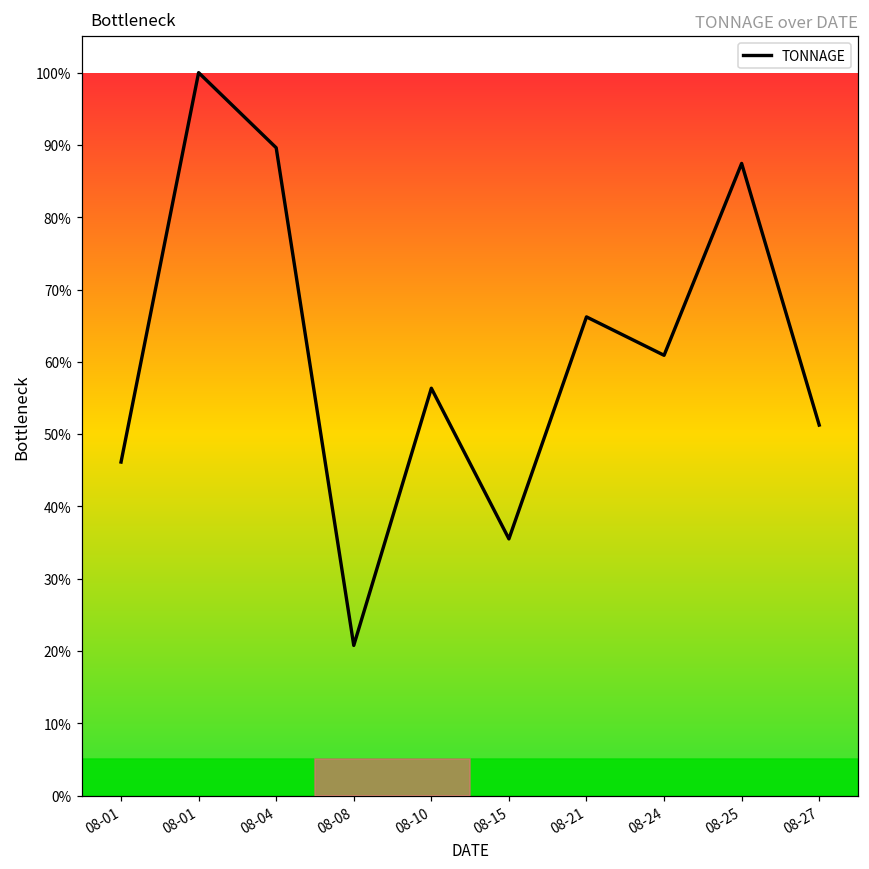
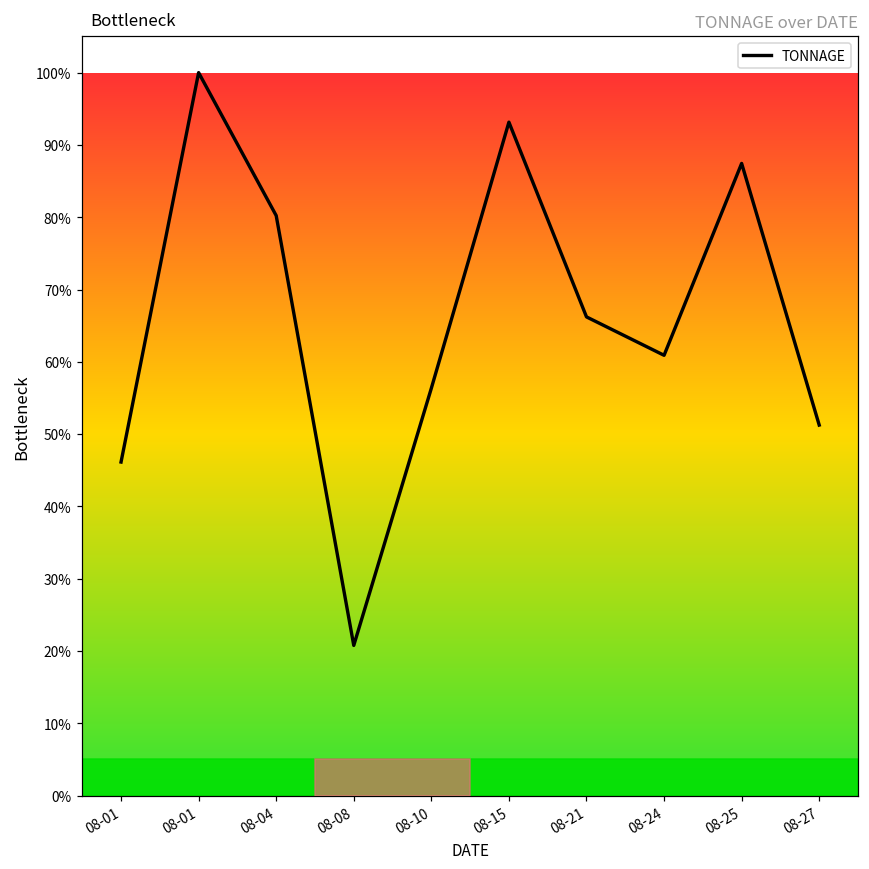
  {
-   "08-04": "90%",
+   "08-04": "80%",
    "08-08": "21%",
    "08-10": "56%",
-   "08-15": "36%",
+   "08-15": "93%",
    "08-21": "66%",
    "08-24": "61%",
    "08-25": "87%",
    "08-27": "51%"
  }
